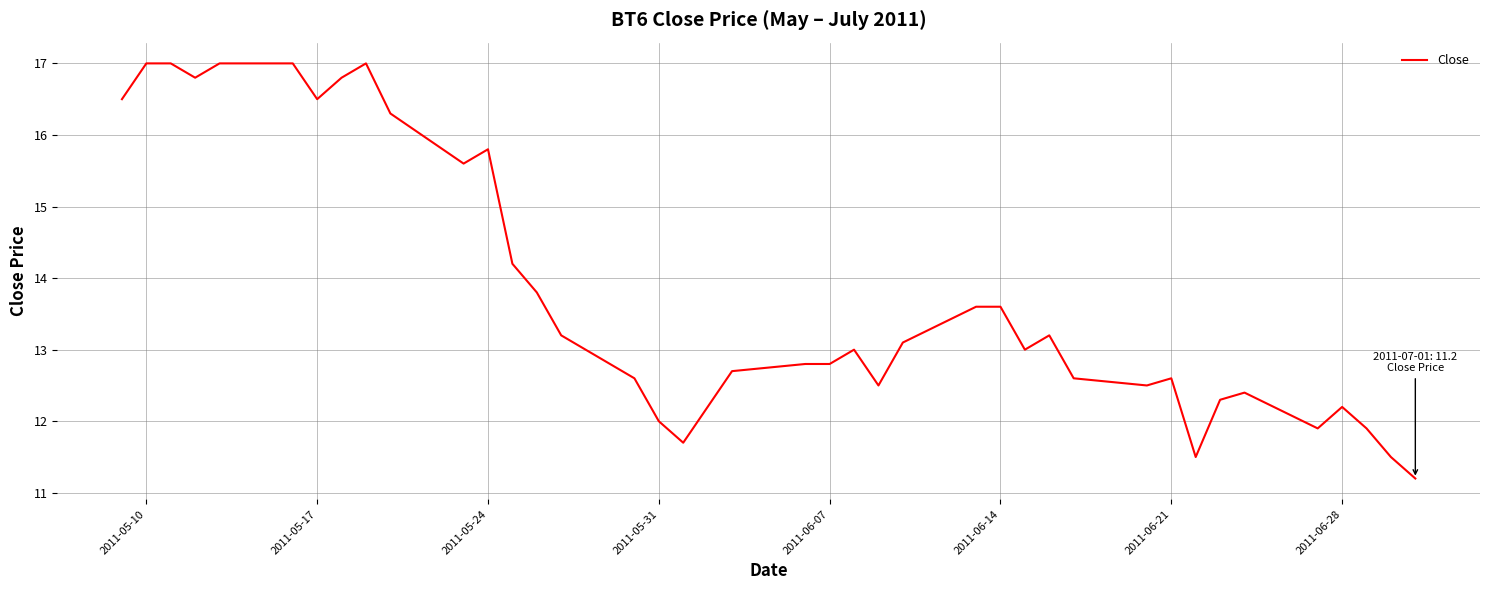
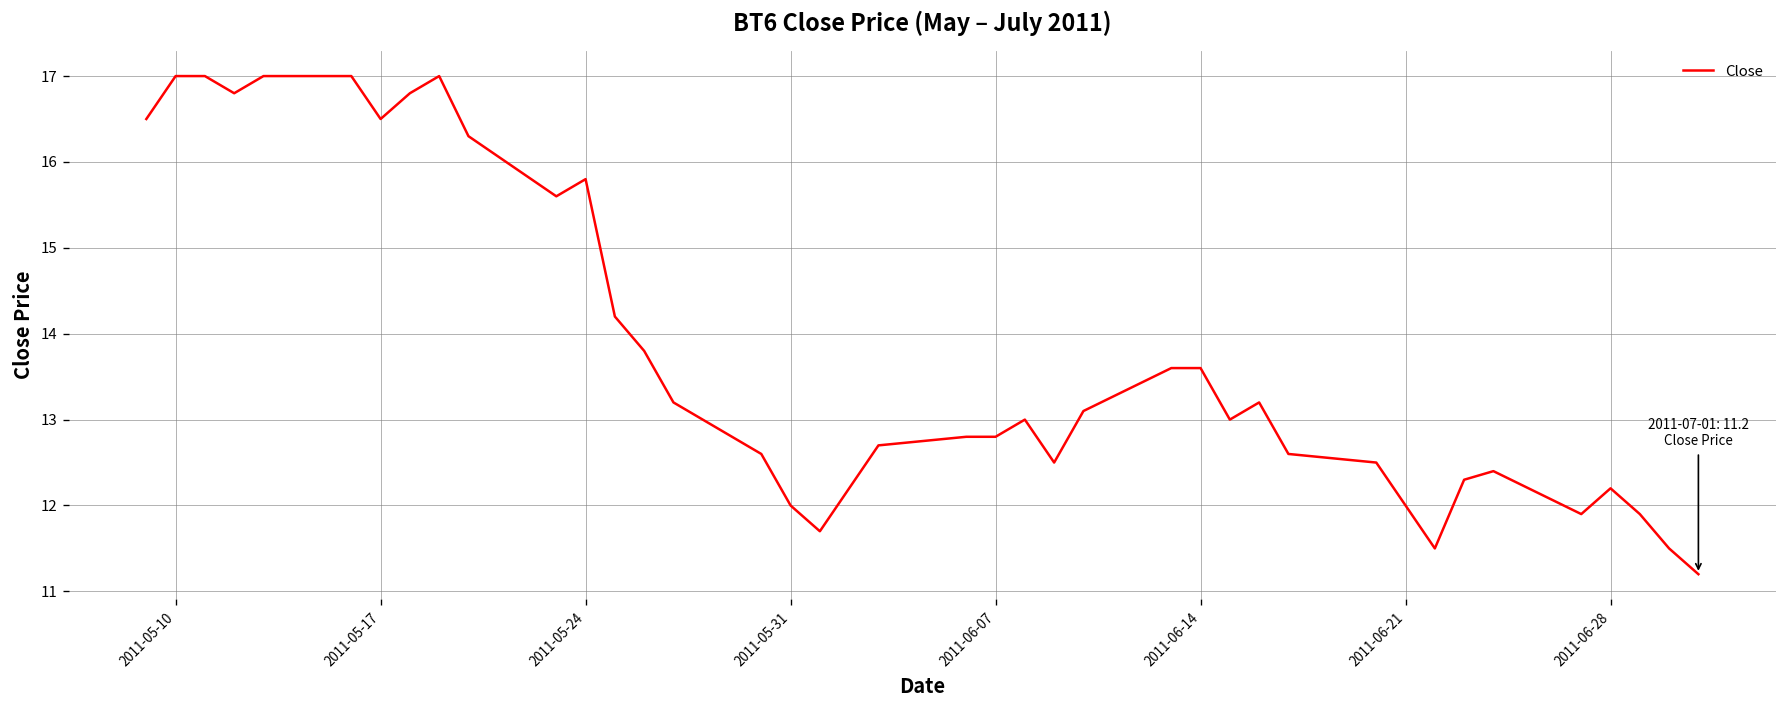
  {
    "2011-05-10": 17.0,
    "2011-05-17": 16.5,
    "2011-05-24": 15.8,
    "2011-05-31": 12.0,
    "2011-06-07": 12.8,
    "2011-06-14": 13.6,
-   "2011-06-21": 12.6,
+   "2011-06-21": 12.0,
    "2011-06-28": 12.2
  }
